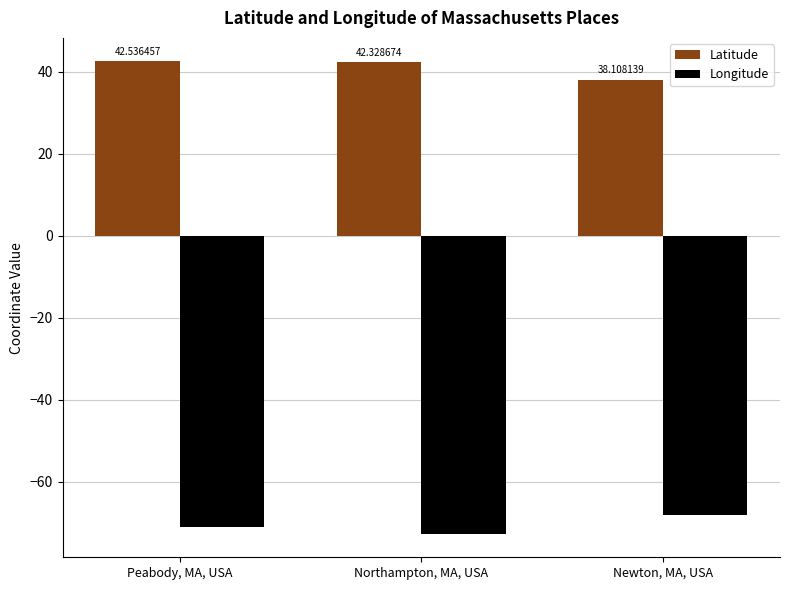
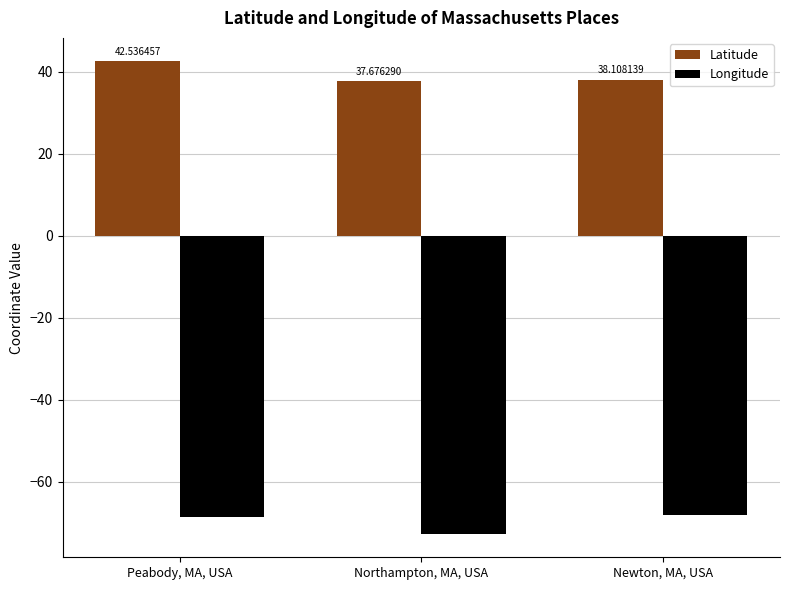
  {
    "Latitude": {
      "Peabody, MA, USA": 42.536457,
-     "Northampton, MA, USA": 42.328674,
+     "Northampton, MA, USA": 37.676290,
      "Newton, MA, USA": 38.108139
    },
    "Longitude": {
-     "Peabody, MA, USA": -71,
+     "Peabody, MA, USA": -69,
      "Northampton, MA, USA": -73,
      "Newton, MA, USA": -68
    }
  }
